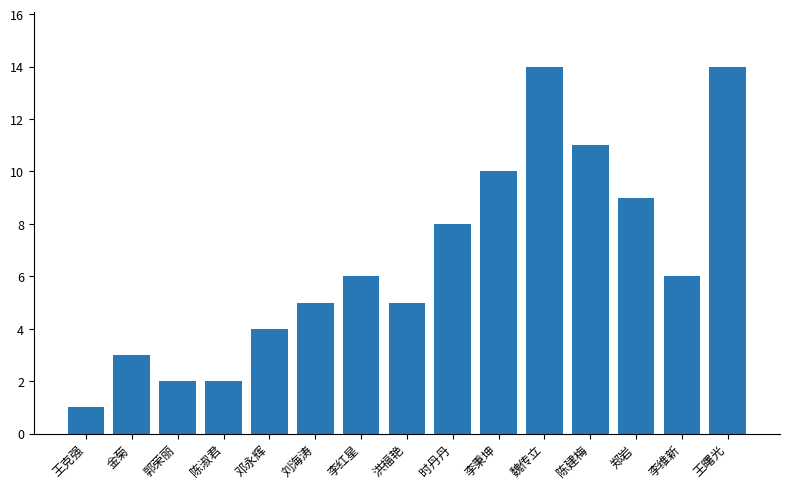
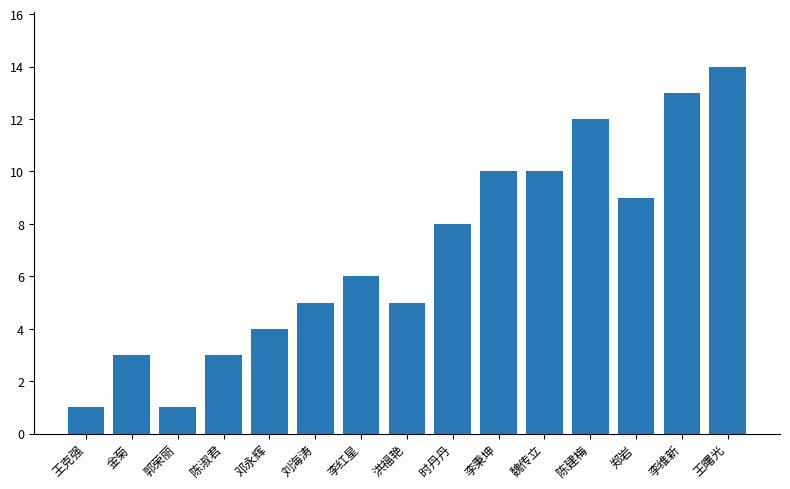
  {
    "王克强": 1,
    "金菊": 3,
-   "郭荣丽": 2,
-   "陈淑君": 2,
+   "郭荣丽": 1,
+   "陈淑君": 3,
    "邓永辉": 4,
    "刘海涛": 5,
    "李红星": 6,
    "洪福艳": 5,
    "时丹丹": 8,
    "李秉坤": 10,
-   "魏传立": 14,
-   "陈建梅": 11,
+   "魏传立": 10,
+   "陈建梅": 12,
    "郑岩": 9,
-   "李维新": 6,
+   "李维新": 13,
    "王曙光": 14
  }
